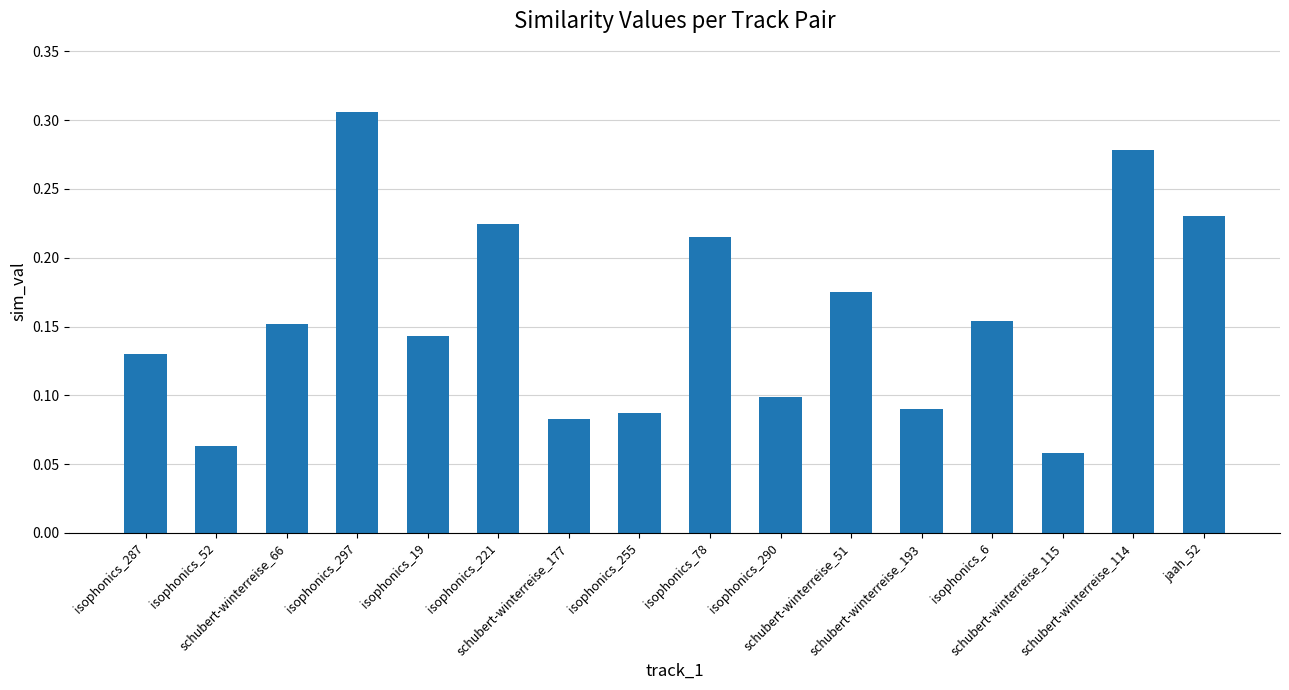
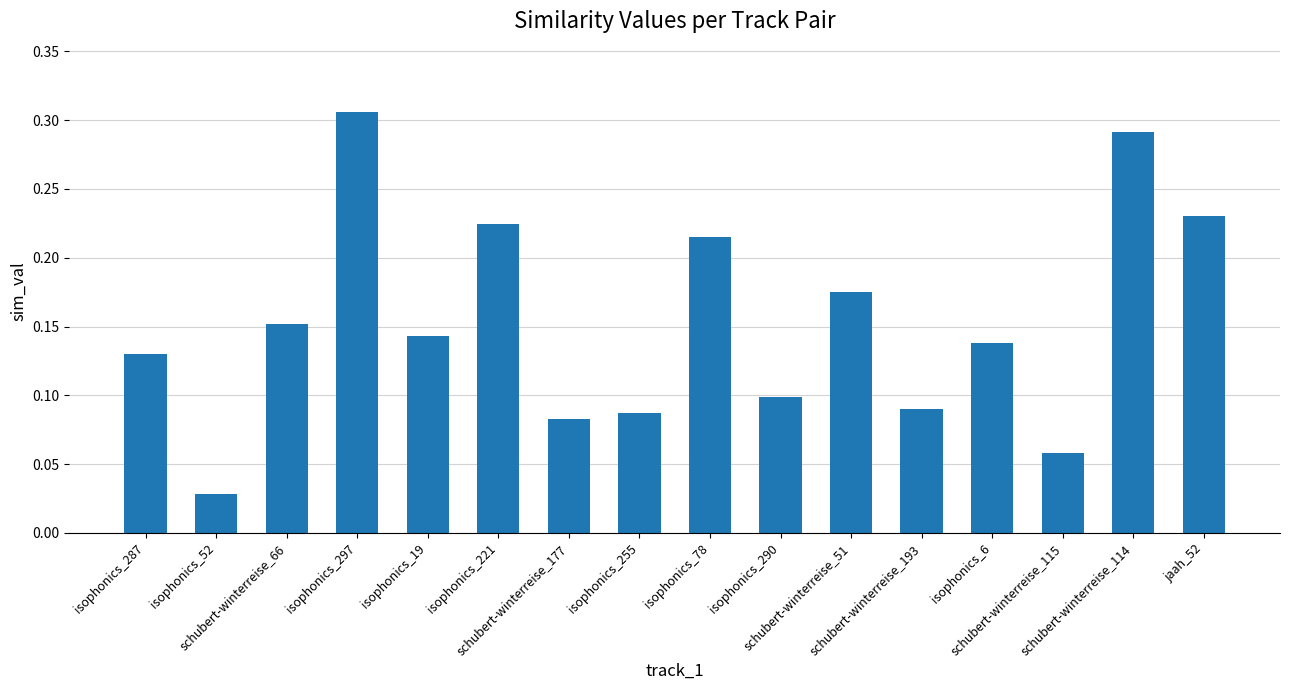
  {
    "isophonics_287": 0.130,
-   "isophonics_52": 0.063,
+   "isophonics_52": 0.028,
    "schubert-winterreise_66": 0.152,
    "isophonics_297": 0.306,
    "isophonics_19": 0.143,
    "isophonics_221": 0.224,
    "schubert-winterreise_177": 0.083,
    "isophonics_255": 0.087,
    "isophonics_78": 0.215,
    "isophonics_290": 0.099,
    "schubert-winterreise_51": 0.175,
    "schubert-winterreise_193": 0.090,
-   "isophonics_6": 0.154,
+   "isophonics_6": 0.138,
    "schubert-winterreise_115": 0.058,
-   "schubert-winterreise_114": 0.278,
+   "schubert-winterreise_114": 0.292,
    "jaah_52": 0.231
  }
